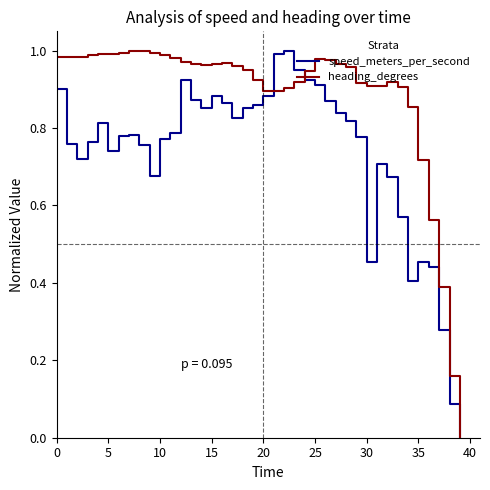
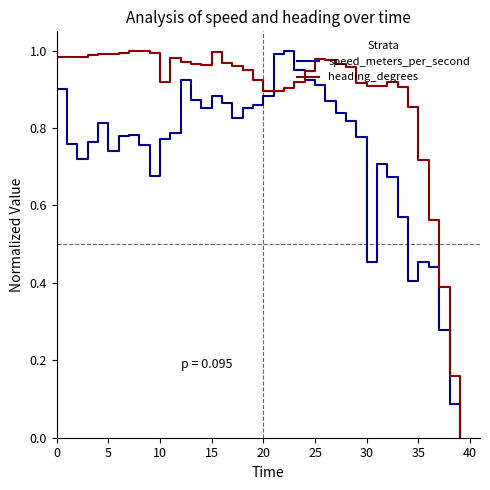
  {
    "speed_meters_per_second": {
      "0": 0.90,
      "5": 0.74,
      "10": 0.77,
      "15": 0.88,
      "20": 0.88,
      "25": 0.91,
      "30": 0.45,
      "35": 0.45
    },
    "heading_degrees": {
      "0": 0.98,
      "5": 0.99,
-     "10": 0.99,
-     "15": 0.96,
+     "10": 0.92,
+     "15": 1.00,
      "20": 0.89,
      "25": 0.98,
      "30": 0.91,
      "35": 0.72
    }
  }
